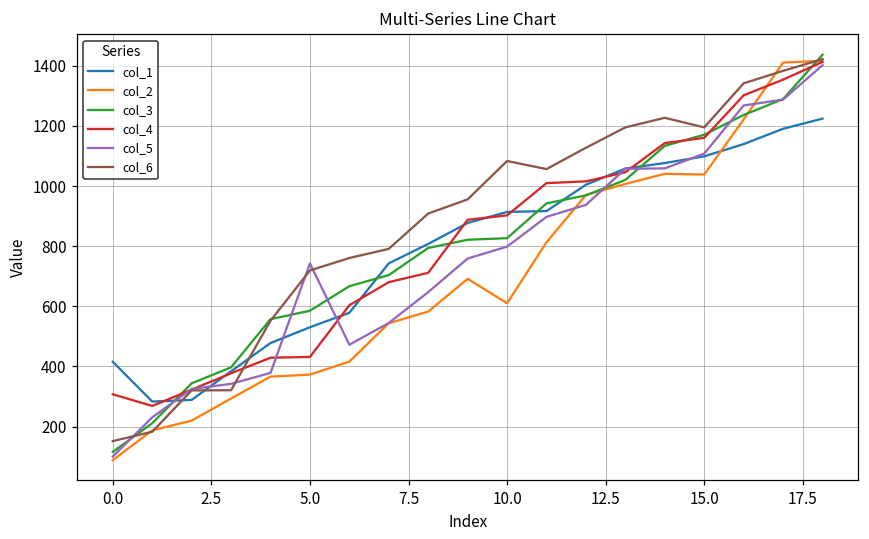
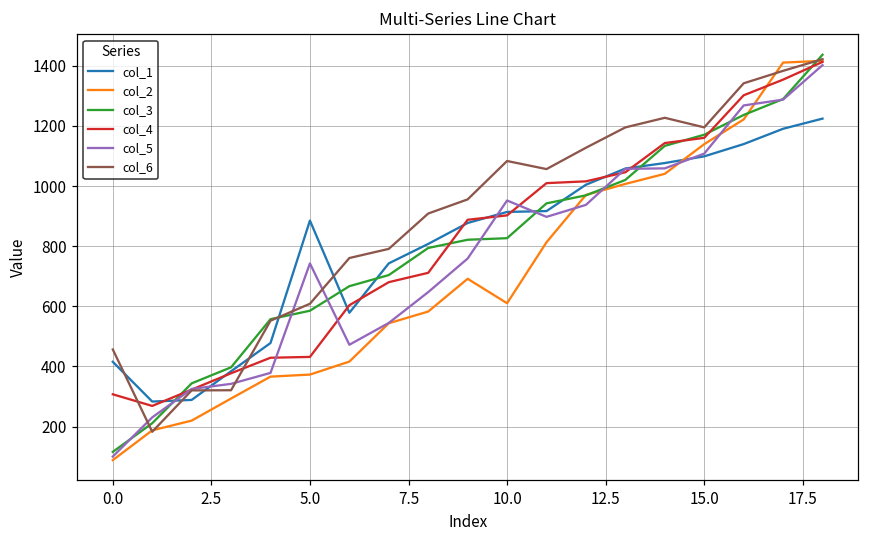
  {
    "col_1": {
      "0.0": 420,
-     "5.0": 530,
+     "5.0": 890,
      "10.0": 910
    },
    "col_2": {
      "0.0": 90,
      "5.0": 370,
      "10.0": 610,
-     "15.0": 1040
+     "15.0": 1140
    },
    "col_3": {
      "0.0": 120,
      "5.0": 590,
      "10.0": 830,
      "15.0": 1170
    },
    "col_4": {
      "0.0": 310,
      "5.0": 430,
      "10.0": 900,
      "15.0": 1160
    },
    "col_5": {
      "0.0": 100,
      "5.0": 740,
-     "10.0": 800
+     "10.0": 950
    },
    "col_6": {
-     "0.0": 150,
-     "5.0": 720,
+     "0.0": 460,
+     "5.0": 610,
      "10.0": 1080,
      "15.0": 1200
    }
  }
